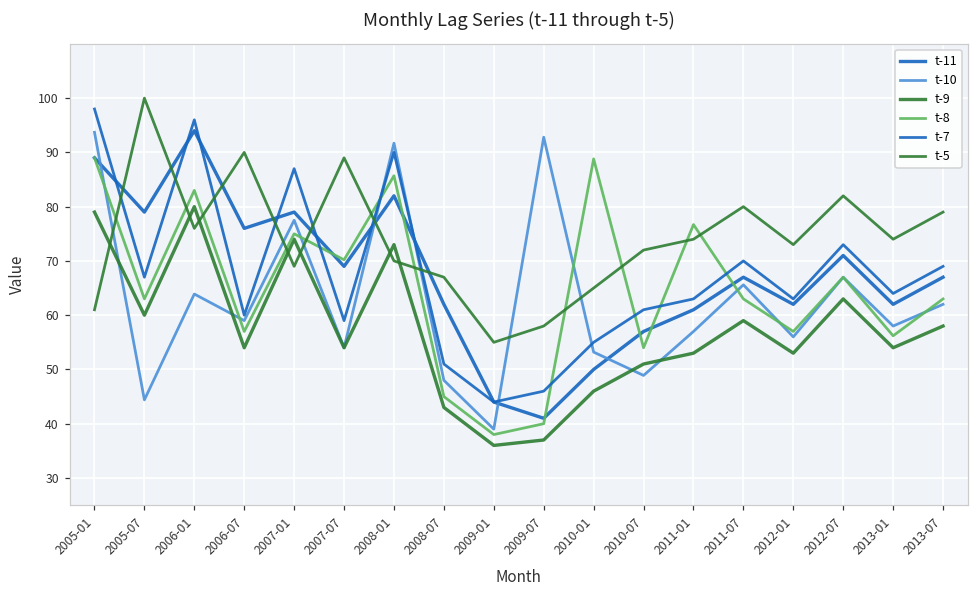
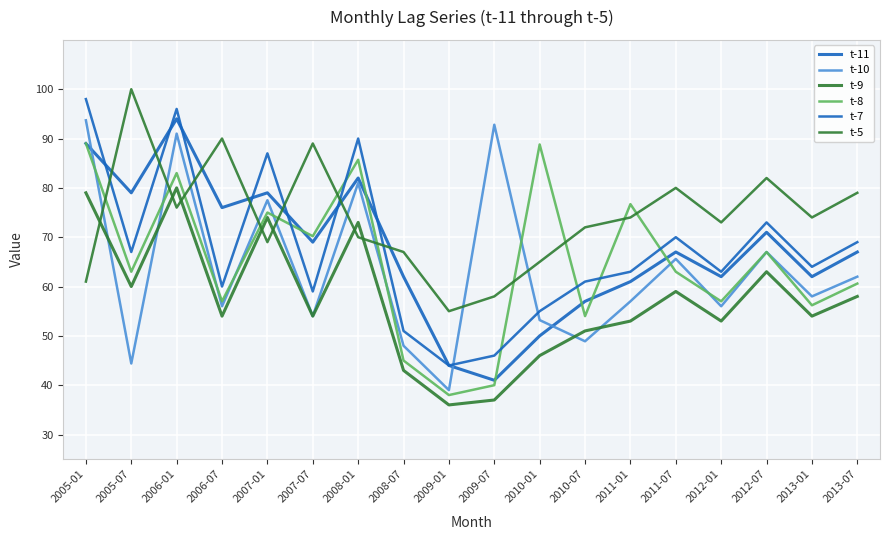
  {
    "t-10": {
      "2005-01": 94,
      "2005-07": 44,
-     "2006-01": 64,
-     "2006-07": 59,
+     "2006-01": 91,
+     "2006-07": 56,
      "2007-01": 78,
-     "2008-01": 92,
+     "2008-01": 81,
      "2008-07": 48,
      "2009-01": 39,
      "2009-07": 93,
      "2010-01": 53,
      "2010-07": 49,
      "2011-01": 57,
      "2011-07": 66,
      "2012-01": 56,
      "2013-01": 58,
      "2013-07": 62
    },
    "t-8": {
      "2005-07": 63,
      "2006-01": 83,
      "2006-07": 57,
      "2007-01": 75,
      "2007-07": 70,
      "2008-01": 86,
      "2008-07": 45,
      "2009-01": 38,
      "2009-07": 40,
      "2010-01": 89,
      "2010-07": 54,
      "2011-01": 77,
      "2011-07": 63,
      "2012-01": 57,
      "2013-01": 56,
-     "2013-07": 63
+     "2013-07": 61
    }
  }
